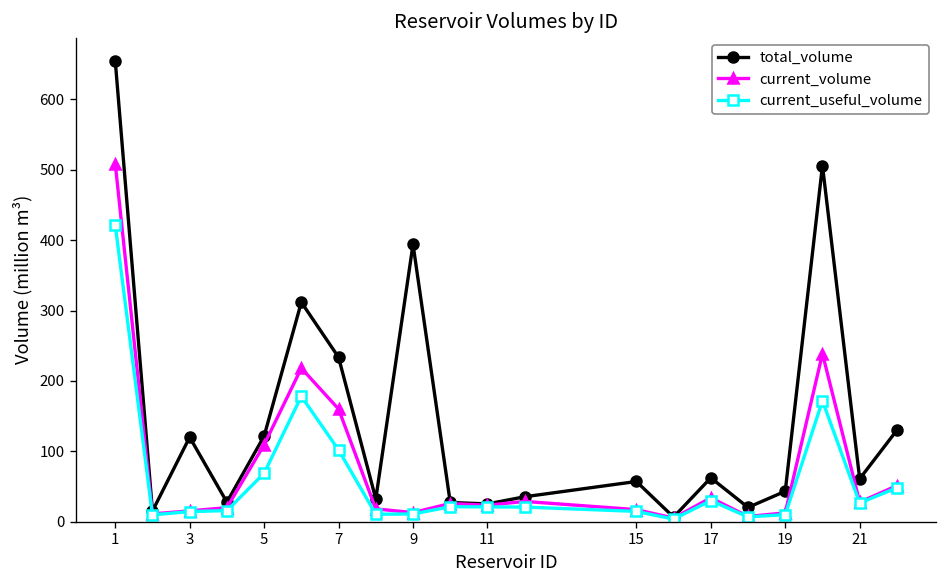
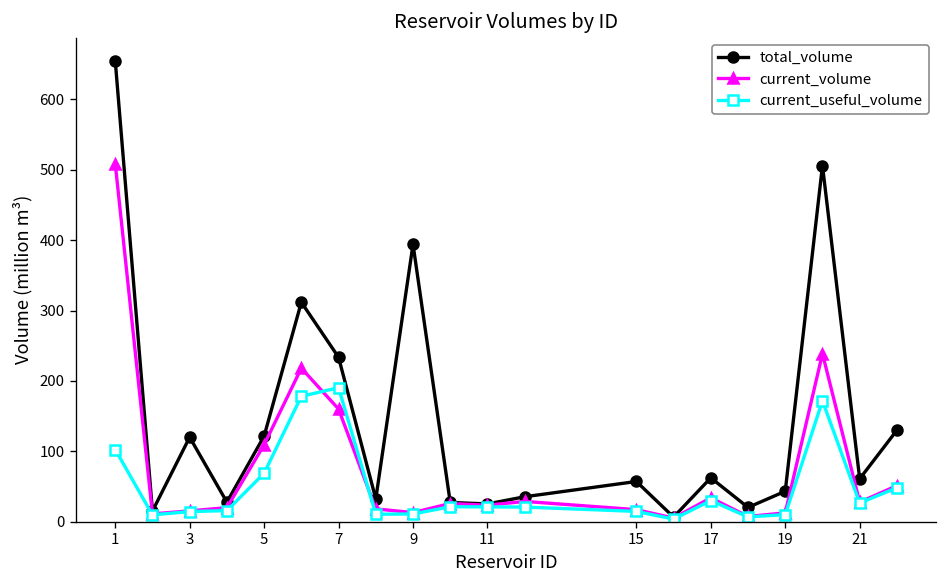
  {
    "total_volume": {
      "1": 660,
      "3": 120,
      "5": 120,
      "7": 230,
      "9": 390,
      "15": 60,
      "17": 60,
      "19": 40,
      "21": 60
    },
    "current_volume": {
      "1": 510,
      "5": 110,
      "7": 160
    },
    "current_useful_volume": {
-     "1": 420,
+     "1": 100,
      "5": 70,
-     "7": 100
+     "7": 190
    }
  }
